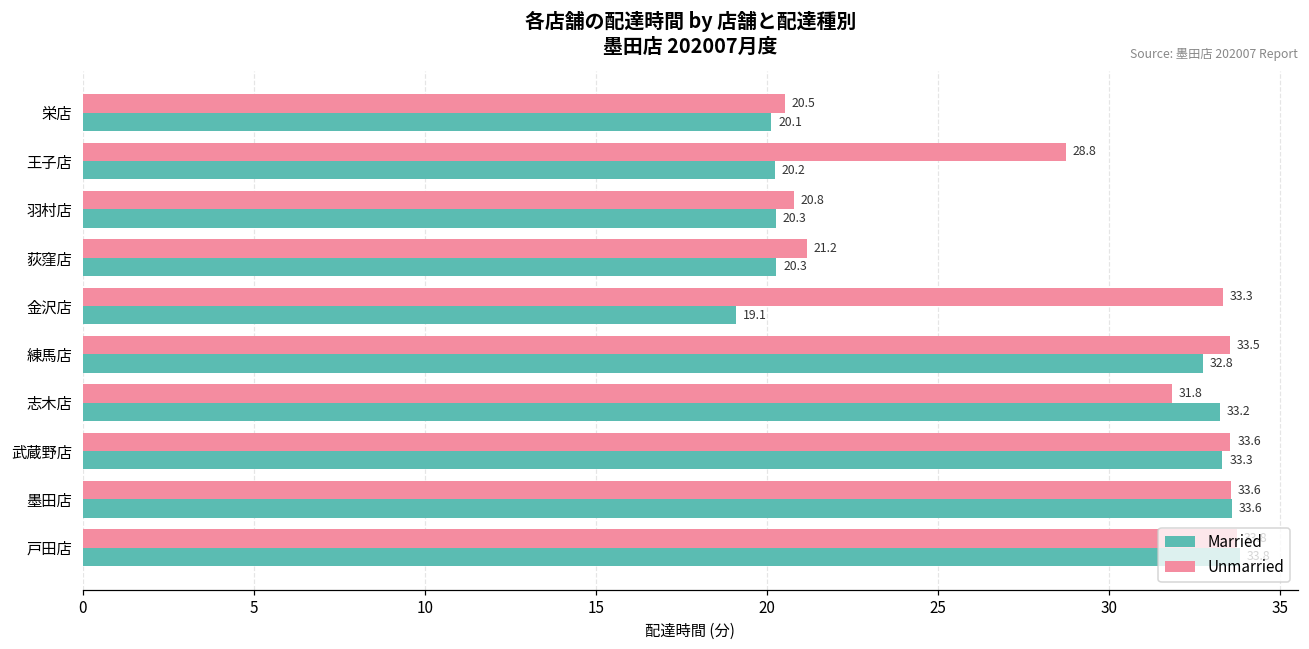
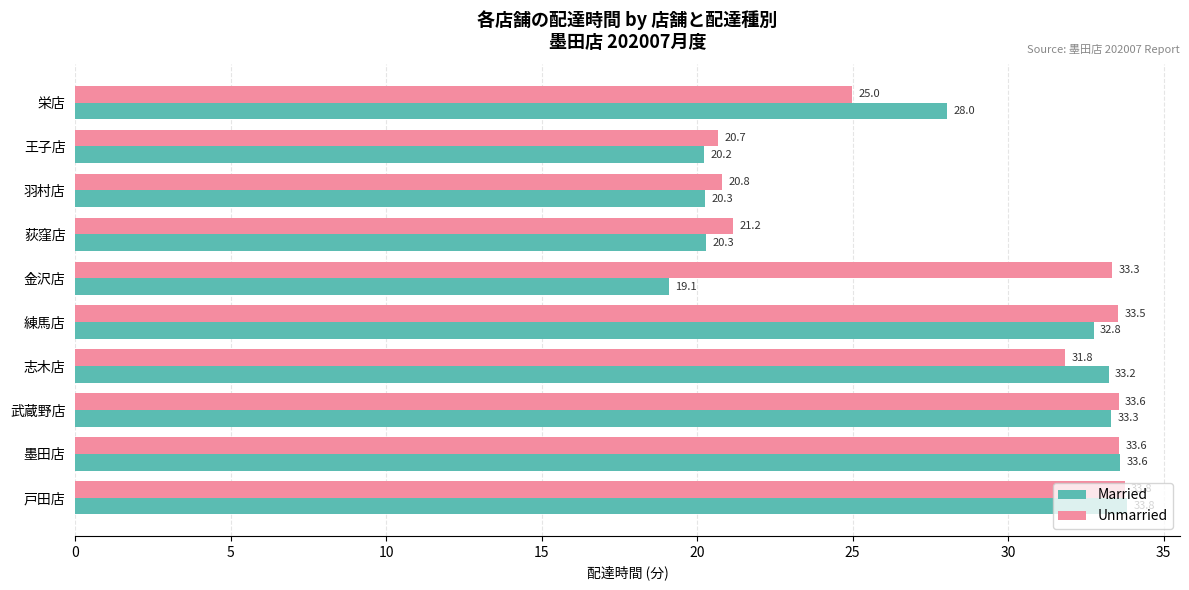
  {
    "Married": {
-     "栄店": 20.1,
+     "栄店": 28.0,
      "王子店": 20.2,
      "羽村店": 20.3,
      "荻窪店": 20.3,
      "金沢店": 19.1,
      "練馬店": 32.8,
      "志木店": 33.2,
      "武蔵野店": 33.3,
      "墨田店": 33.6
    },
    "Unmarried": {
-     "栄店": 20.5,
-     "王子店": 28.8,
+     "栄店": 25.0,
+     "王子店": 20.7,
      "羽村店": 20.8,
      "荻窪店": 21.2,
      "金沢店": 33.3,
      "練馬店": 33.5,
      "志木店": 31.8,
      "武蔵野店": 33.6,
      "墨田店": 33.6
    }
  }
